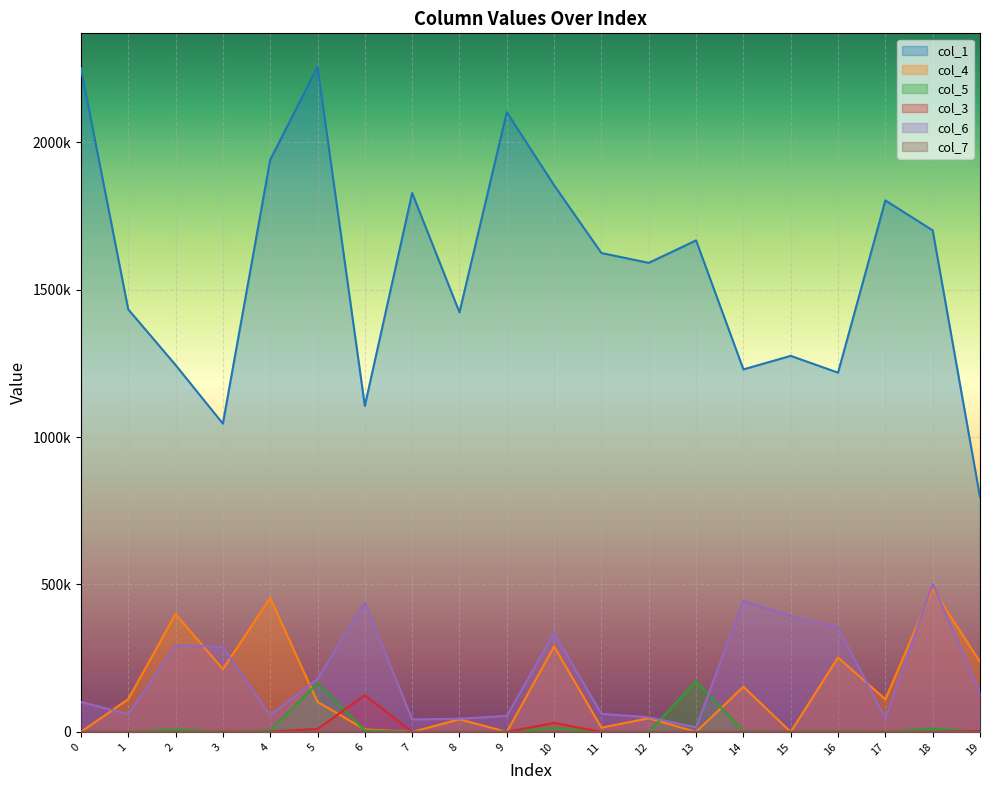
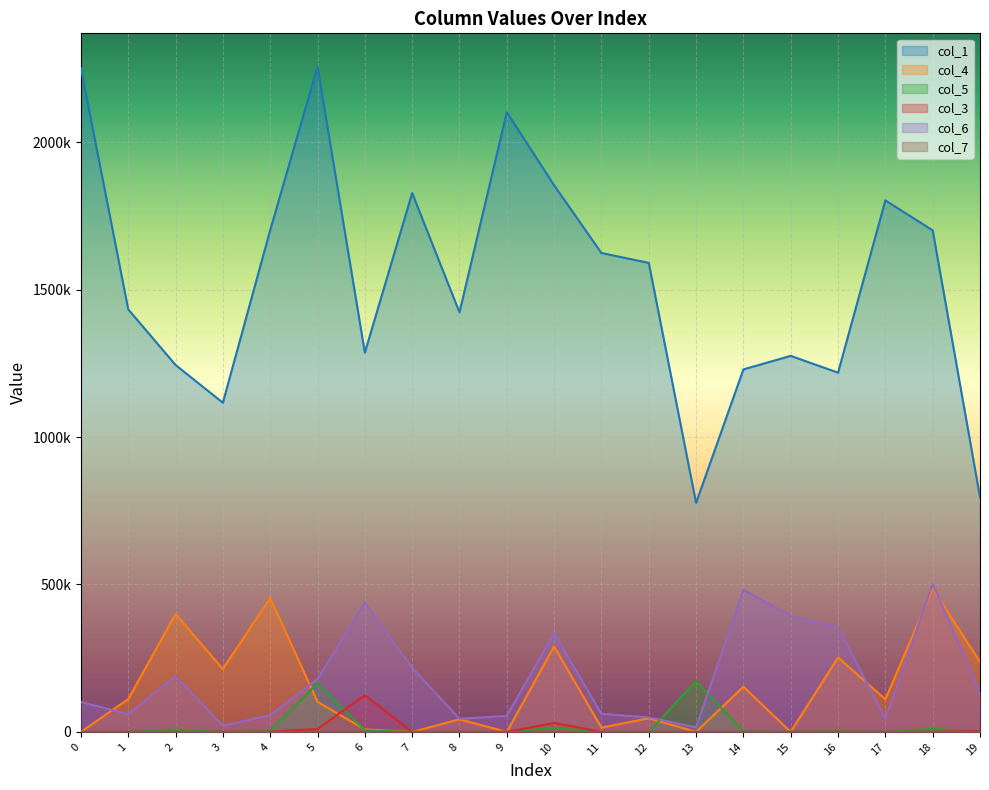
  {
    "col_1": {
      "0": 2250000,
      "1": 1430000,
      "2": 1240000,
-     "3": 1050000,
-     "4": 1940000,
+     "3": 1120000,
+     "4": 1700000,
      "5": 2260000,
-     "6": 1110000,
+     "6": 1290000,
      "7": 1830000,
      "8": 1420000,
      "9": 2100000,
      "10": 1850000,
      "11": 1620000,
      "12": 1590000,
-     "13": 1670000,
+     "13": 780000,
      "14": 1230000,
      "15": 1280000,
      "16": 1220000,
      "17": 1800000,
      "18": 1700000,
      "19": 800000
    },
    "col_5": {
      "5": 160000,
      "10": 10000,
      "13": 170000,
      "18": 10000
    },
    "col_6": {
      "0": 100000,
      "1": 60000,
-     "2": 290000,
-     "3": 290000,
+     "2": 190000,
+     "3": 20000,
      "4": 60000,
      "5": 180000,
      "6": 440000,
-     "7": 40000,
+     "7": 220000,
      "9": 50000,
      "10": 340000,
      "11": 60000,
      "13": 20000,
-     "14": 440000,
+     "14": 480000,
      "15": 390000,
      "16": 350000,
      "17": 50000,
      "18": 500000,
      "19": 130000
    }
  }
